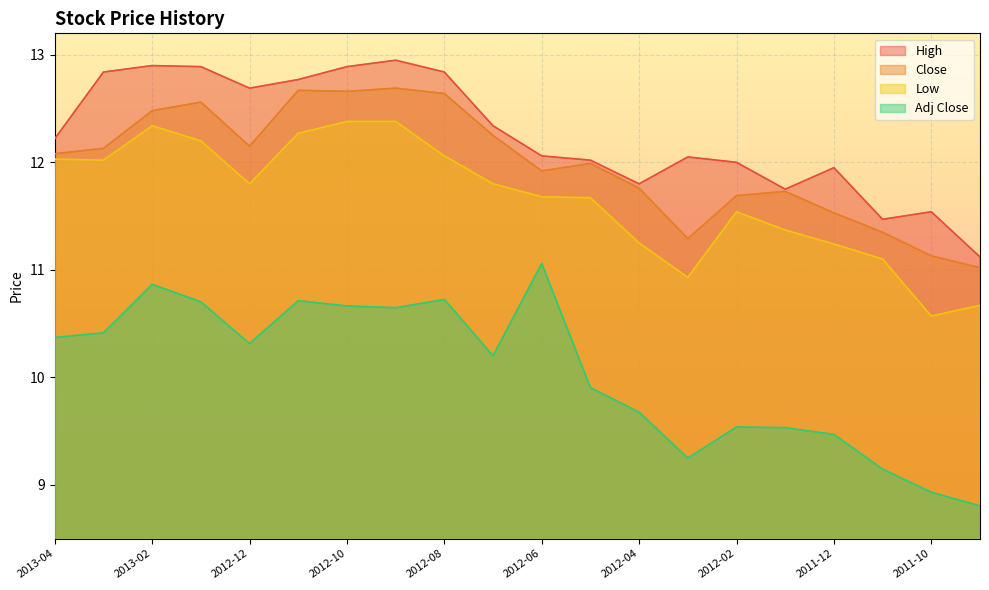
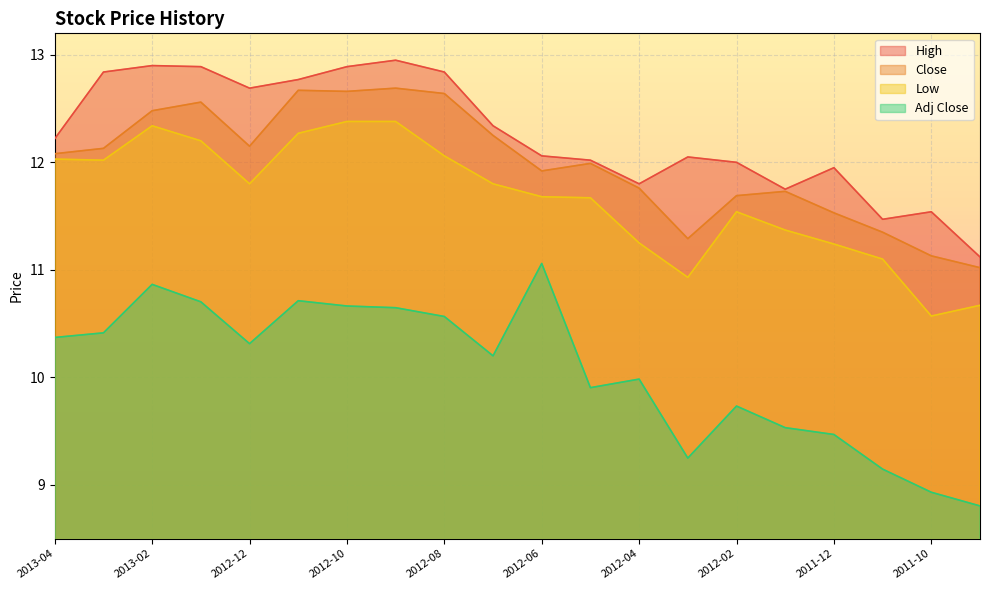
  {
    "Adj Close": {
      "2013-04": 10.37,
      "2013-02": 10.86,
      "2012-12": 10.31,
      "2012-10": 10.66,
-     "2012-08": 10.72,
+     "2012-08": 10.57,
      "2012-06": 11.06,
-     "2012-04": 9.67,
-     "2012-02": 9.54,
+     "2012-04": 9.98,
+     "2012-02": 9.73,
      "2011-12": 9.47,
      "2011-10": 8.93
    }
  }
